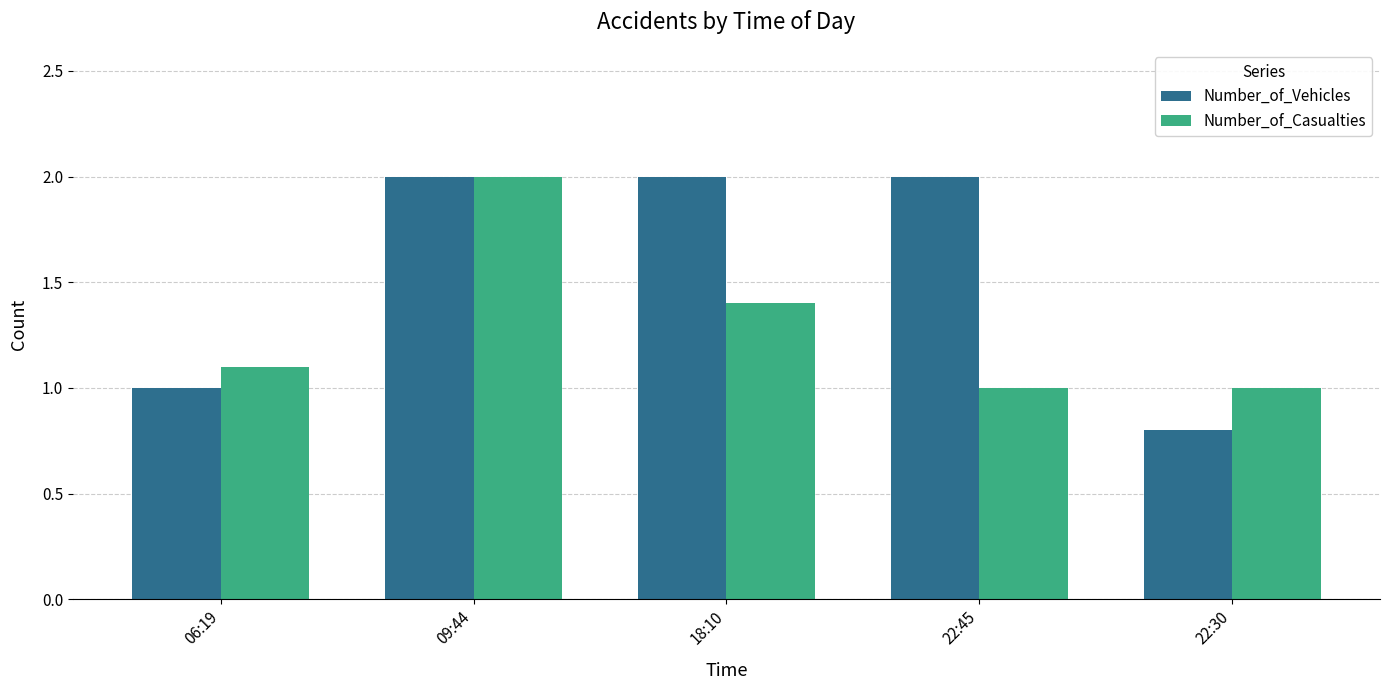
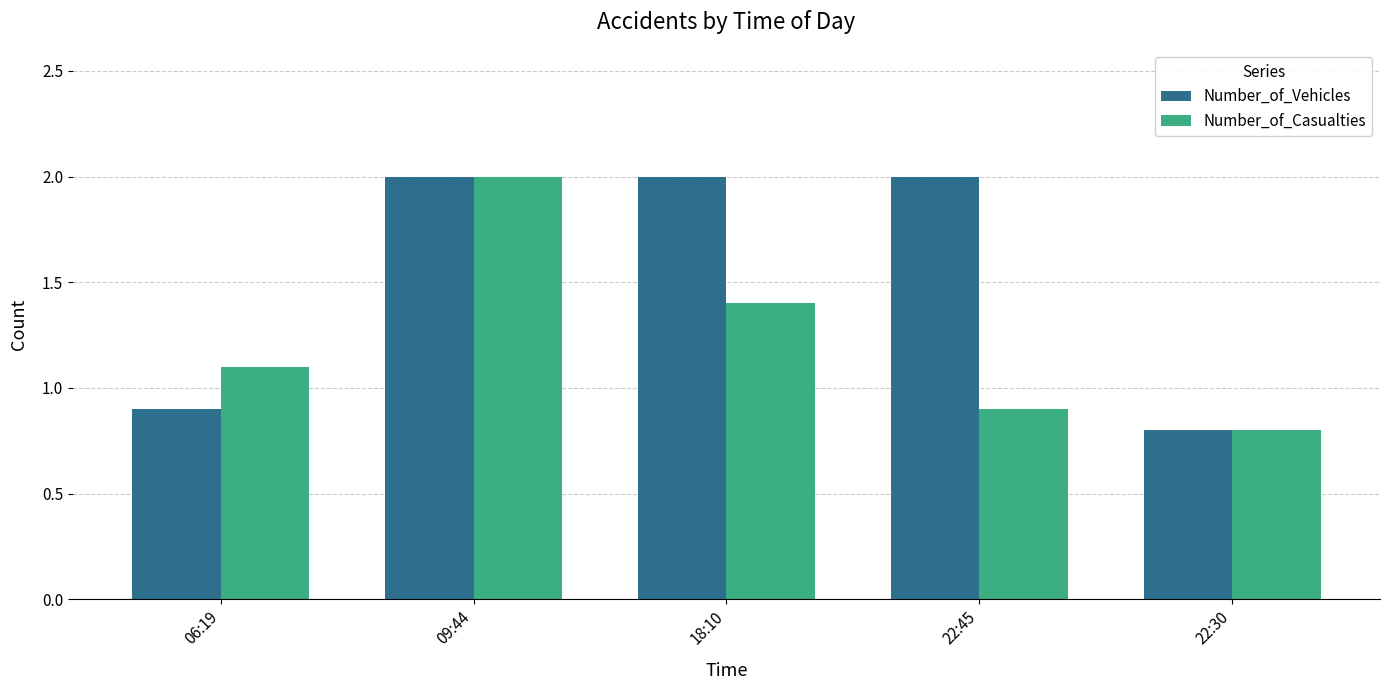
  {
    "Number_of_Vehicles": {
-     "06:19": 1.0,
+     "06:19": 0.9,
      "09:44": 2.0,
      "18:10": 2.0,
      "22:45": 2.0,
      "22:30": 0.8
    },
    "Number_of_Casualties": {
      "06:19": 1.1,
      "09:44": 2.0,
      "18:10": 1.4,
-     "22:45": 1.0,
-     "22:30": 1.0
+     "22:45": 0.9,
+     "22:30": 0.8
    }
  }
